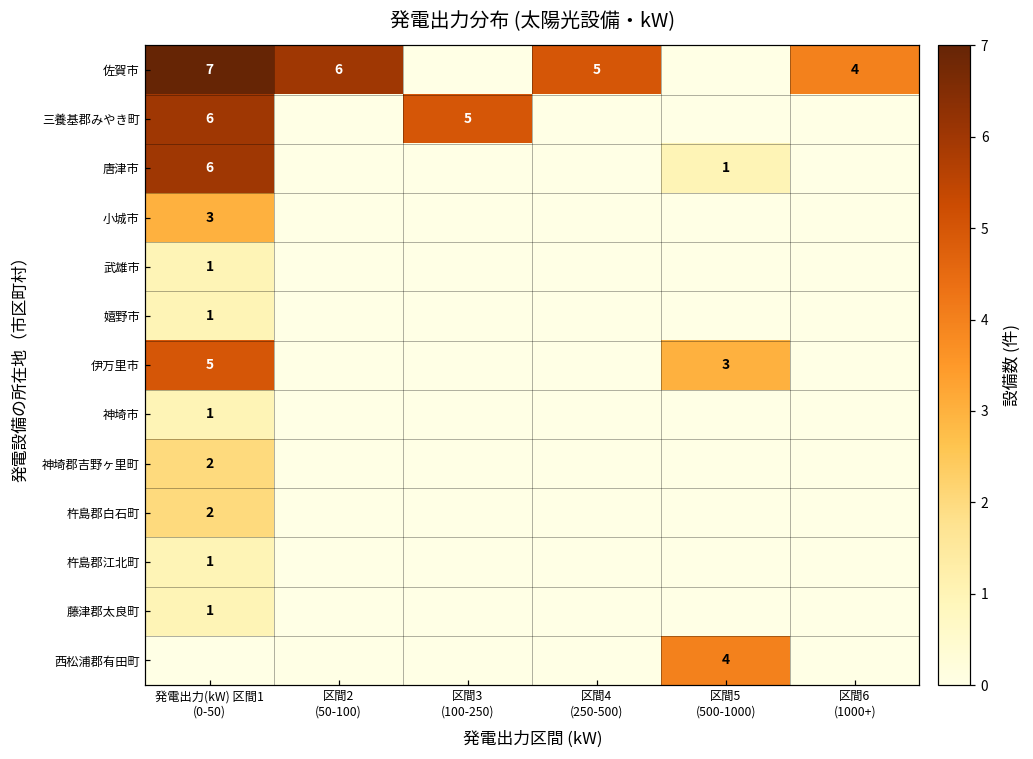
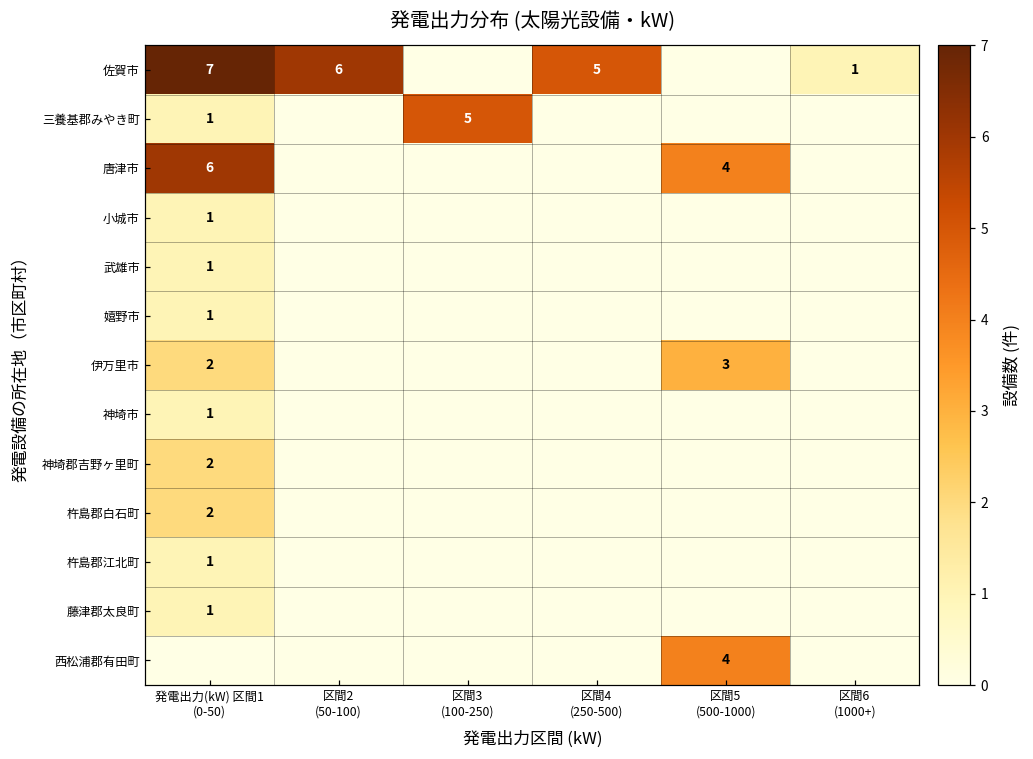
  {
    "佐賀市": {
      "発電出力(kW) 区間1 (0-50)": 7,
      "区間2 (50-100)": 6,
      "区間4 (250-500)": 5,
-     "区間6 (1000+)": 4
+     "区間6 (1000+)": 1
    },
    "三養基郡みやき町": {
-     "発電出力(kW) 区間1 (0-50)": 6,
+     "発電出力(kW) 区間1 (0-50)": 1,
      "区間3 (100-250)": 5
    },
    "唐津市": {
      "発電出力(kW) 区間1 (0-50)": 6,
-     "区間5 (500-1000)": 1
+     "区間5 (500-1000)": 4
    },
    "小城市": {
-     "発電出力(kW) 区間1 (0-50)": 3
+     "発電出力(kW) 区間1 (0-50)": 1
    },
    "武雄市": {
      "発電出力(kW) 区間1 (0-50)": 1
    },
    "嬉野市": {
      "発電出力(kW) 区間1 (0-50)": 1
    },
    "伊万里市": {
-     "発電出力(kW) 区間1 (0-50)": 5,
+     "発電出力(kW) 区間1 (0-50)": 2,
      "区間5 (500-1000)": 3
    },
    "神埼市": {
      "発電出力(kW) 区間1 (0-50)": 1
    },
    "神埼郡吉野ヶ里町": {
      "発電出力(kW) 区間1 (0-50)": 2
    },
    "杵島郡白石町": {
      "発電出力(kW) 区間1 (0-50)": 2
    },
    "杵島郡江北町": {
      "発電出力(kW) 区間1 (0-50)": 1
    },
    "藤津郡太良町": {
      "発電出力(kW) 区間1 (0-50)": 1
    },
    "西松浦郡有田町": {
      "区間5 (500-1000)": 4
    }
  }
